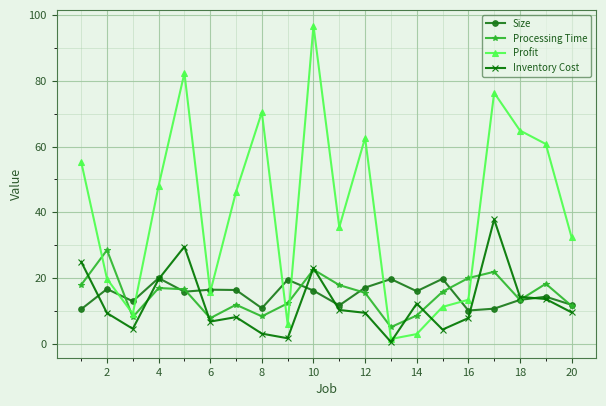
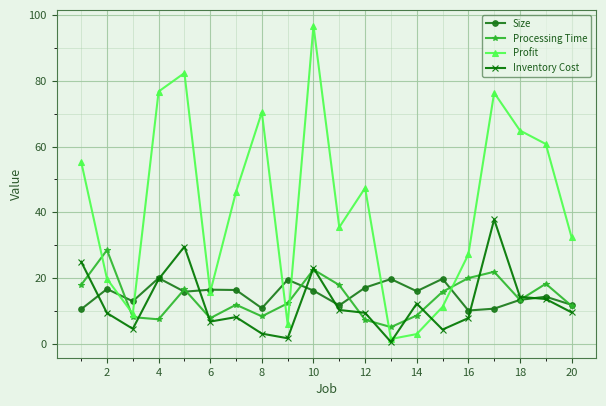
  {
    "Processing Time": {
      "2": 28,
-     "4": 17,
+     "4": 7,
      "6": 8,
      "8": 8,
-     "12": 15,
+     "12": 7,
      "14": 9,
      "16": 20
    },
    "Profit": {
      "2": 20,
-     "4": 48,
+     "4": 77,
      "8": 70,
      "10": 97,
-     "12": 63,
+     "12": 47,
      "14": 3,
-     "16": 13,
+     "16": 27,
      "18": 65,
      "20": 32
    }
  }
